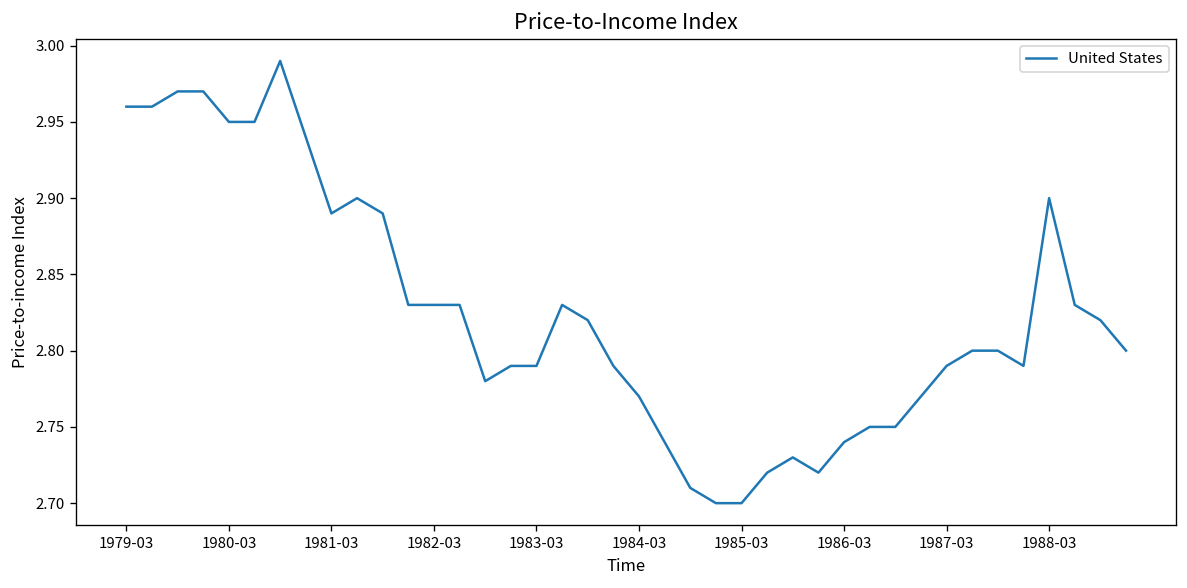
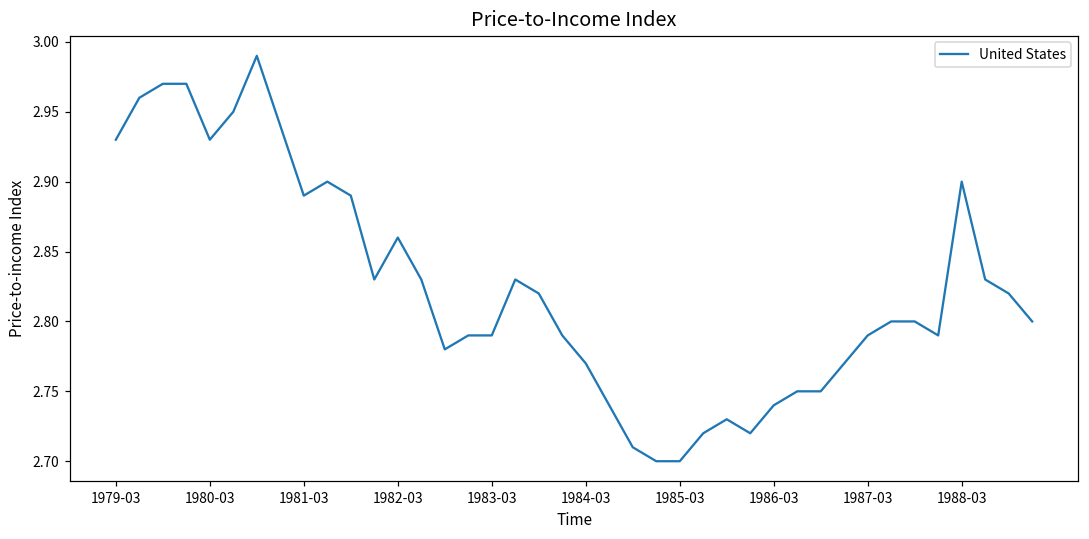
  {
-   "1979-03": 2.96,
-   "1980-03": 2.95,
+   "1979-03": 2.93,
+   "1980-03": 2.93,
    "1981-03": 2.89,
-   "1982-03": 2.83,
+   "1982-03": 2.86,
    "1983-03": 2.79,
    "1984-03": 2.77,
    "1985-03": 2.70,
    "1986-03": 2.74,
    "1987-03": 2.79,
    "1988-03": 2.90
  }
